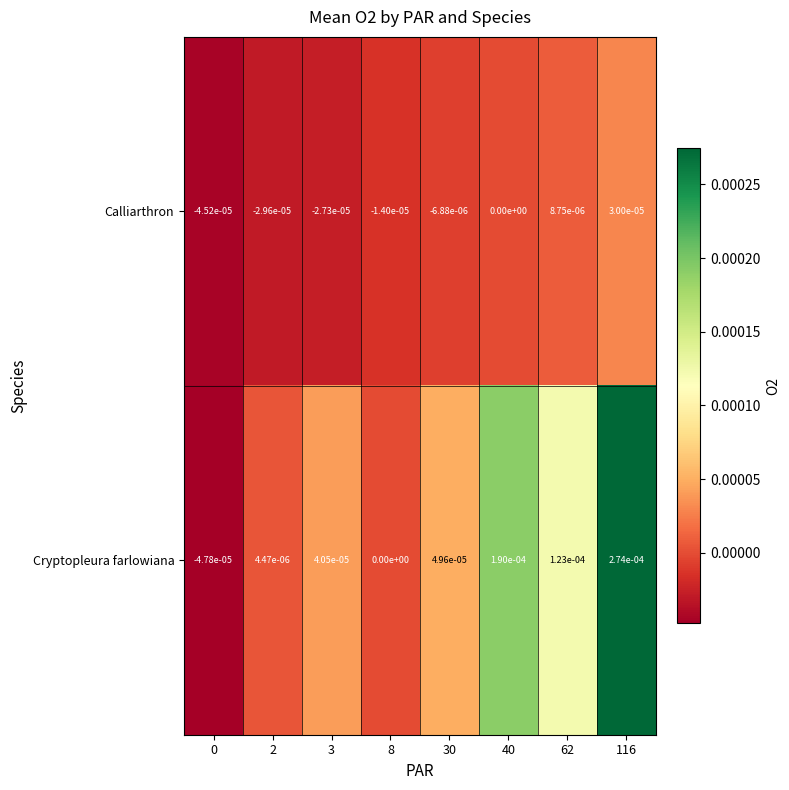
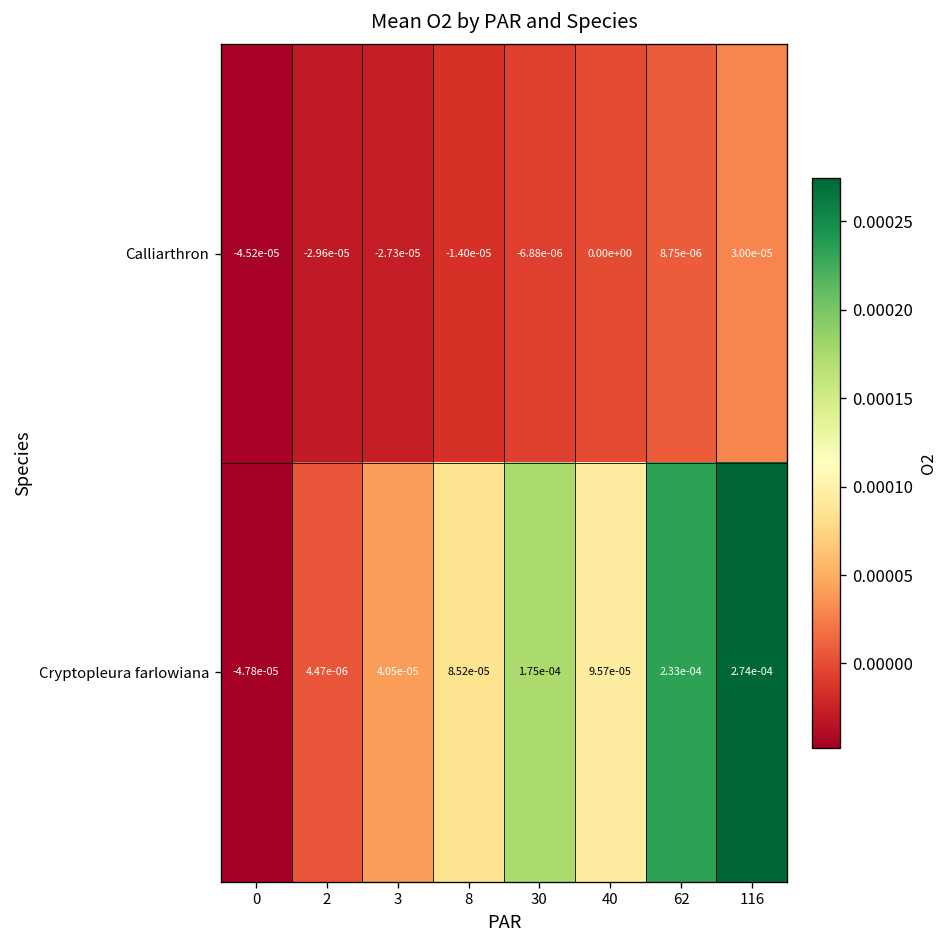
  {
    "Calliarthron": {
      "0": "-4.52e-05",
      "2": "-2.96e-05",
      "3": "-2.73e-05",
      "8": "-1.40e-05",
      "30": "-6.88e-06",
      "40": "0.00e+00",
      "62": "8.75e-06",
      "116": "3.00e-05"
    },
    "Cryptopleura farlowiana": {
      "0": "-4.78e-05",
      "2": "4.47e-06",
      "3": "4.05e-05",
-     "8": "0.00e+00",
-     "30": "4.96e-05",
-     "40": "1.90e-04",
-     "62": "1.23e-04",
+     "8": "8.52e-05",
+     "30": "1.75e-04",
+     "40": "9.57e-05",
+     "62": "2.33e-04",
      "116": "2.74e-04"
    }
  }
